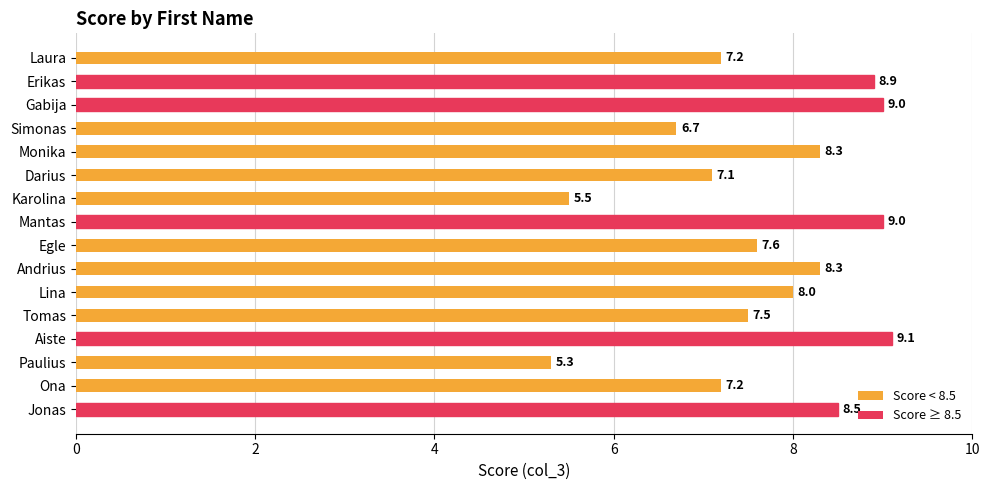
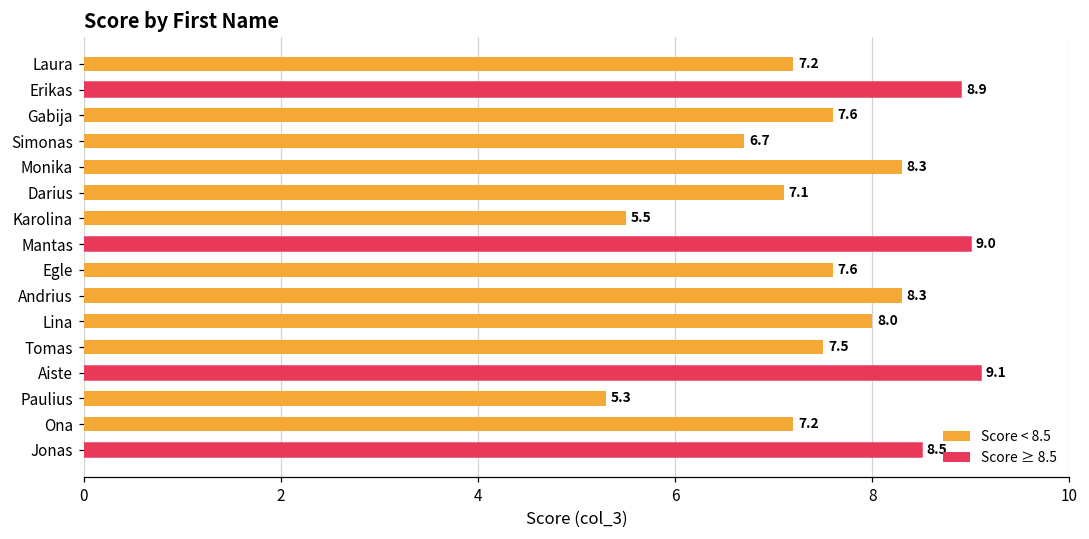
  {
    "Laura": 7.2,
    "Erikas": 8.9,
-   "Gabija": 9.0,
+   "Gabija": 7.6,
    "Simonas": 6.7,
    "Monika": 8.3,
    "Darius": 7.1,
    "Karolina": 5.5,
    "Mantas": 9.0,
    "Egle": 7.6,
    "Andrius": 8.3,
    "Lina": 8.0,
    "Tomas": 7.5,
    "Aiste": 9.1,
    "Paulius": 5.3,
    "Ona": 7.2,
    "Jonas": 8.5
  }
